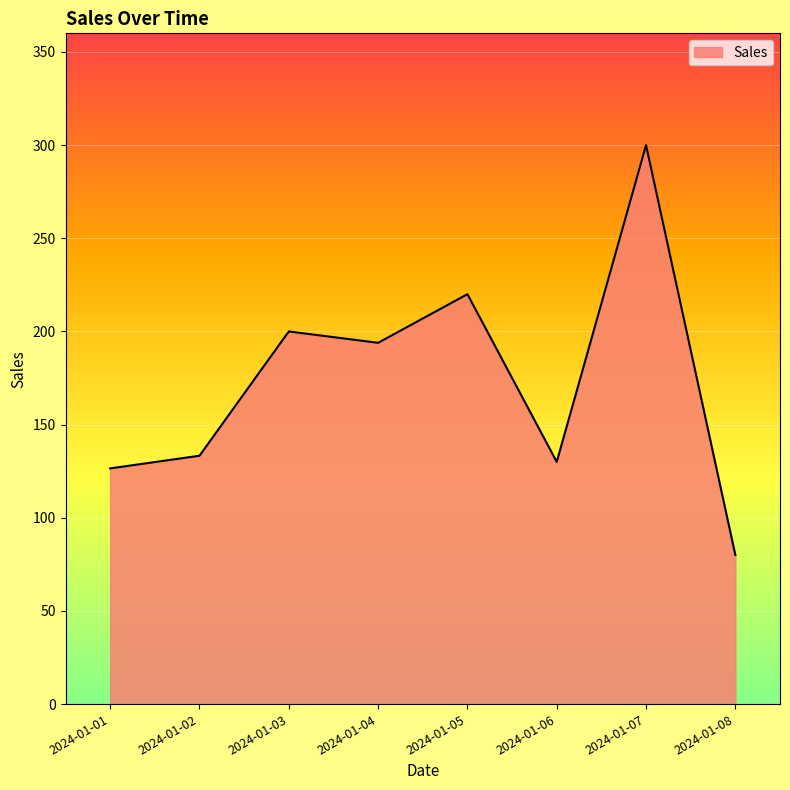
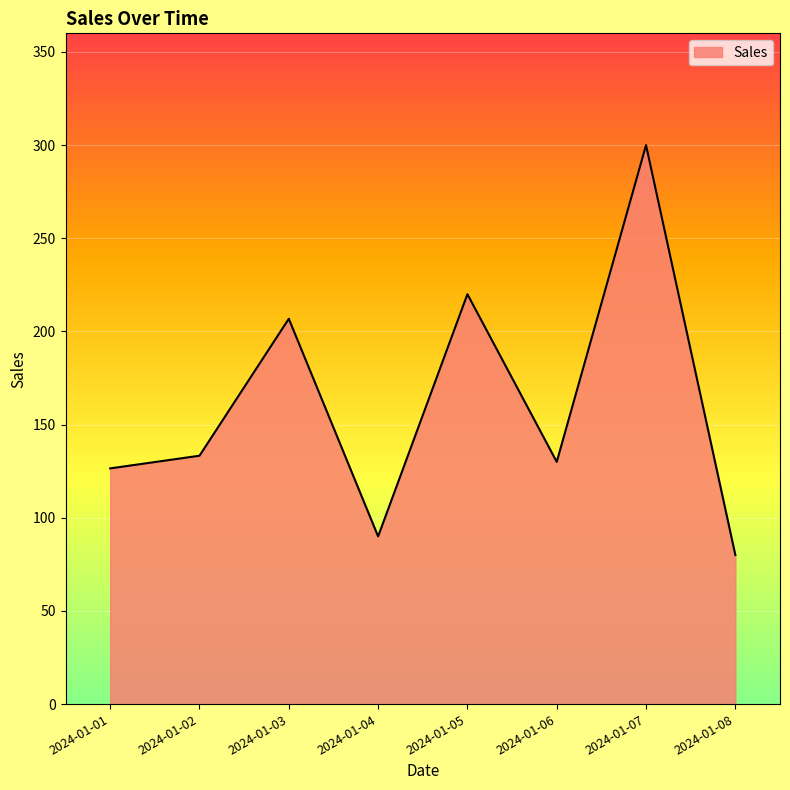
  {
    "2024-01-01": 127,
    "2024-01-02": 133,
-   "2024-01-03": 200,
-   "2024-01-04": 194,
+   "2024-01-03": 207,
+   "2024-01-04": 90,
    "2024-01-05": 220,
    "2024-01-06": 130,
    "2024-01-07": 300,
    "2024-01-08": 80
  }
